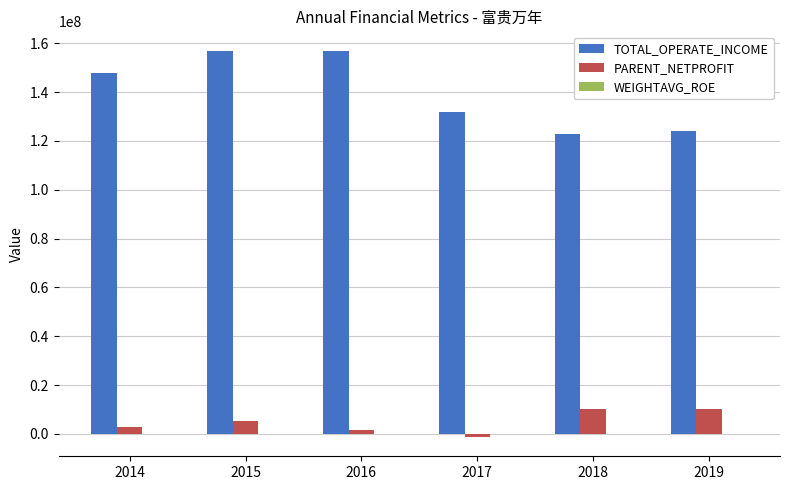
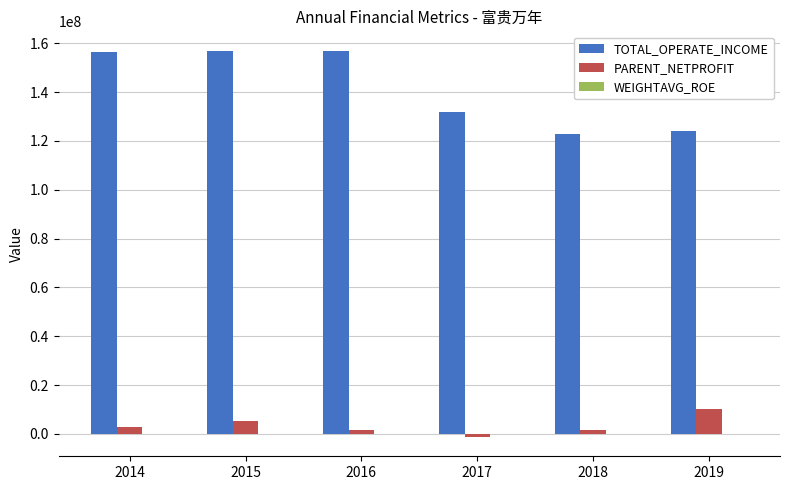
  {
    "TOTAL_OPERATE_INCOME": {
-     "2014": 148000000,
+     "2014": 156000000,
      "2015": 157000000,
      "2016": 157000000,
      "2017": 132000000,
      "2018": 123000000,
      "2019": 124000000
    },
    "PARENT_NETPROFIT": {
      "2014": 3000000,
      "2015": 5000000,
      "2016": 1000000,
      "2017": -1000000,
-     "2018": 10000000,
+     "2018": 2000000,
      "2019": 10000000
    }
  }
